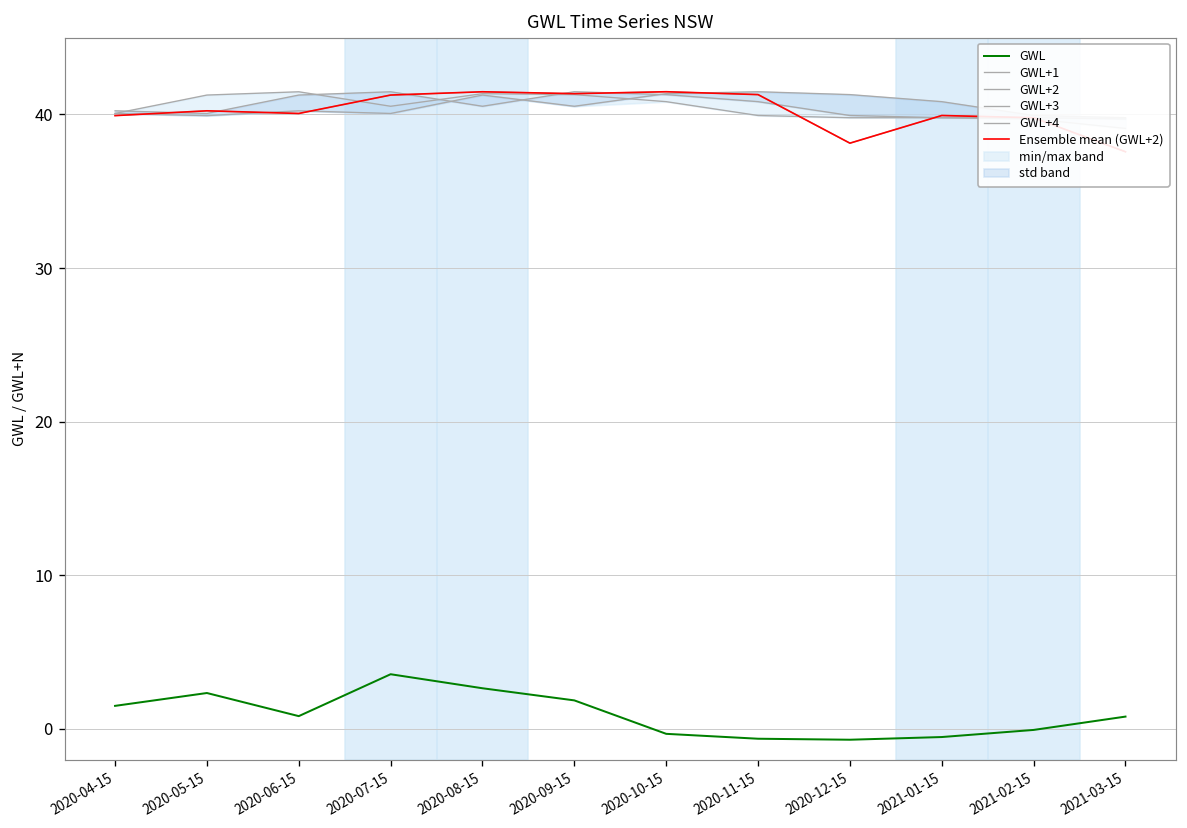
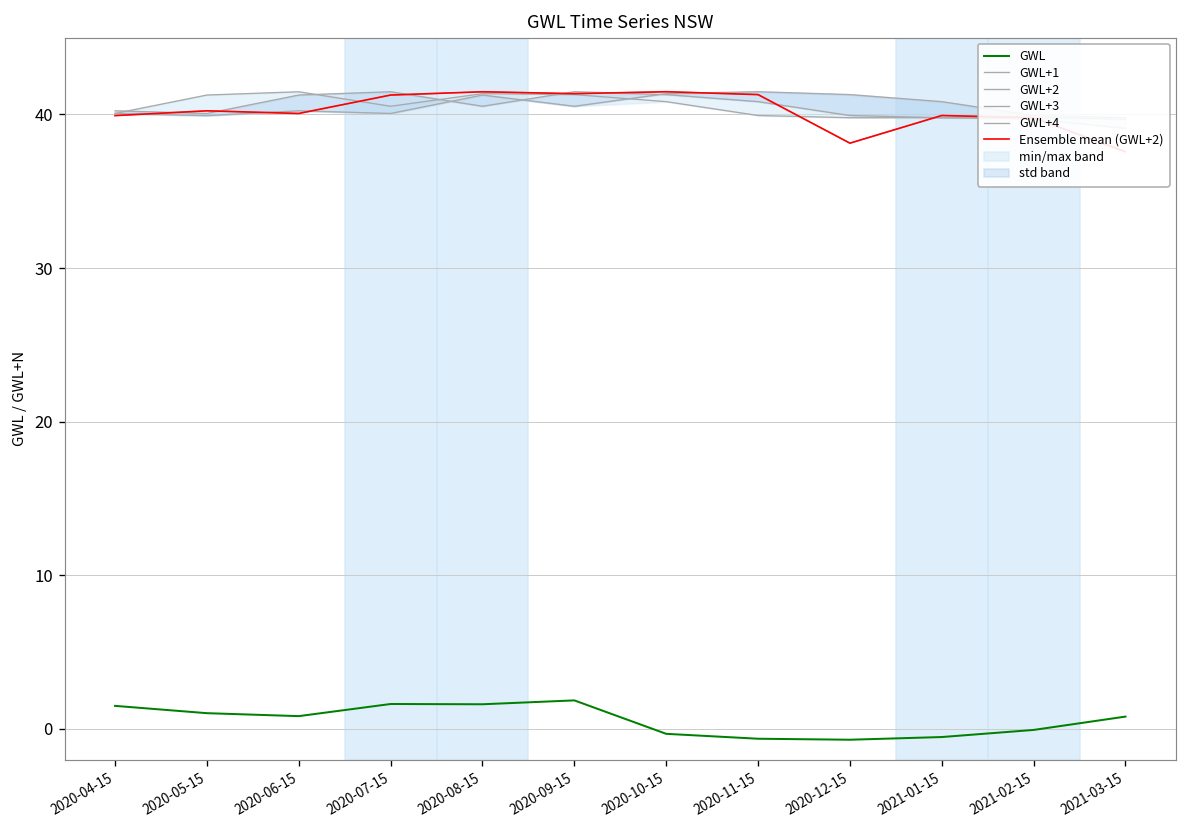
  {
    "GWL": {
      "2020-04-15": 1.5,
-     "2020-05-15": 2.3,
+     "2020-05-15": 1.0,
      "2020-06-15": 0.8,
-     "2020-07-15": 3.6,
-     "2020-08-15": 2.6,
+     "2020-07-15": 1.6,
+     "2020-08-15": 1.6,
      "2020-09-15": 1.9,
      "2020-10-15": -0.3,
      "2020-11-15": -0.6,
      "2020-12-15": -0.7,
      "2021-01-15": -0.5,
      "2021-02-15": -0.1,
      "2021-03-15": 0.8
    },
    "Ensemble mean (GWL+2)": {
      "2020-07-15": 41.3,
      "2020-12-15": 38.1
    }
  }
